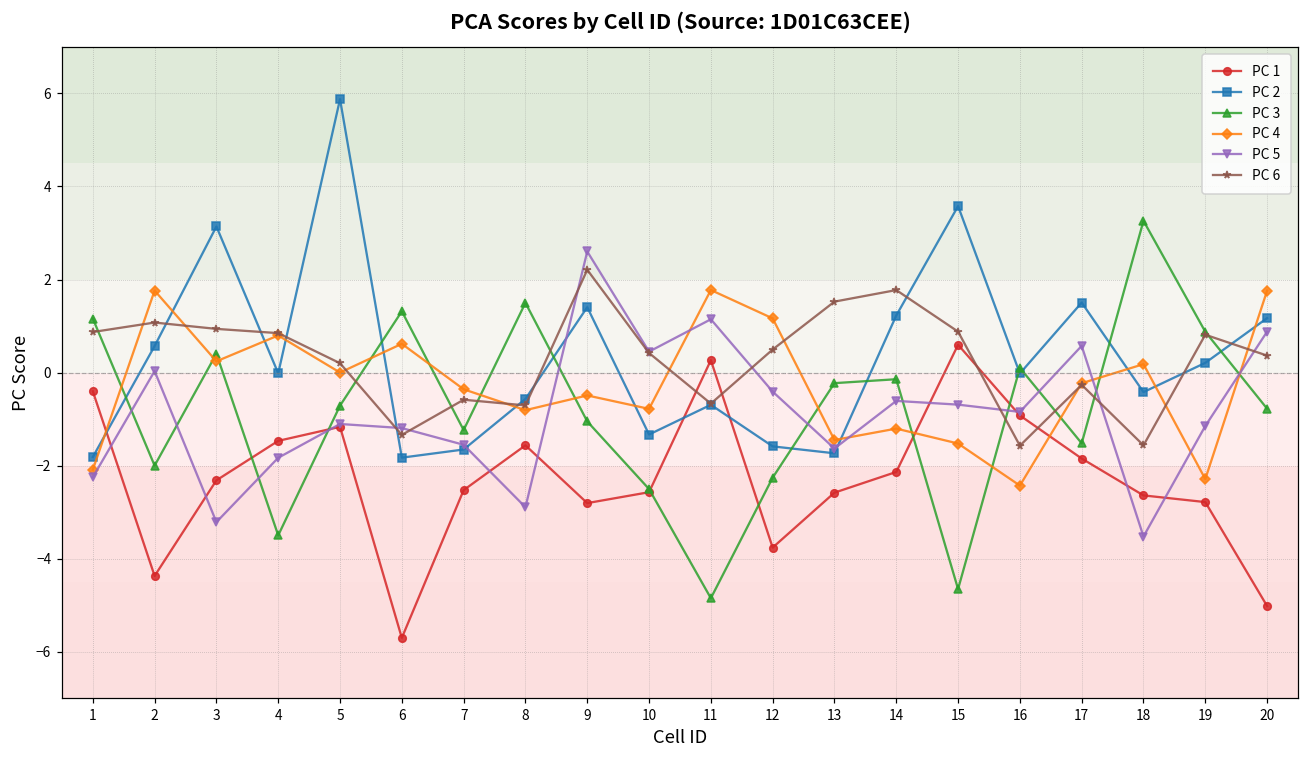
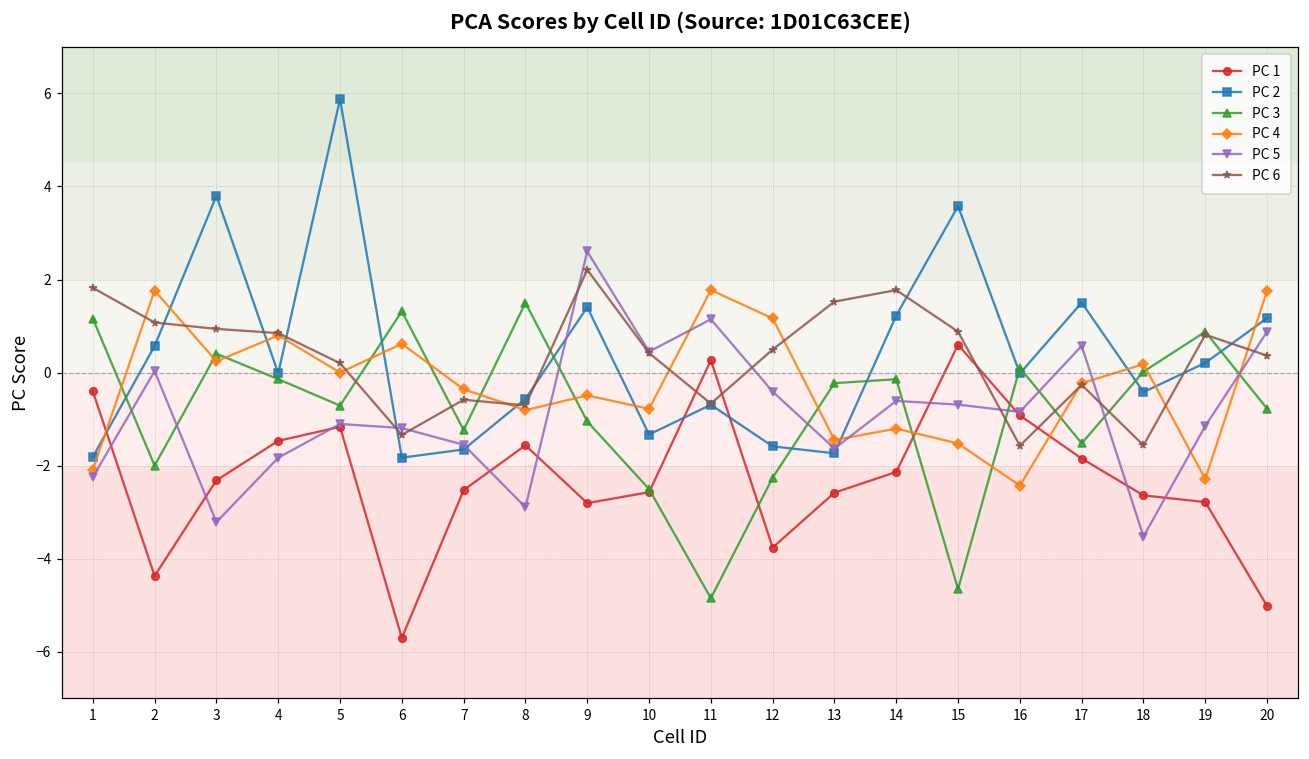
  {
    "PC 1": {
      "1": -0.4,
      "2": -4.4,
      "3": -2.3,
      "4": -1.5,
      "5": -1.2,
      "6": -5.7,
      "7": -2.5,
      "8": -1.6,
      "9": -2.8,
      "10": -2.6,
      "11": 0.3,
      "12": -3.8,
      "13": -2.6,
      "14": -2.1,
      "15": 0.6,
      "16": -0.9,
      "17": -1.8,
      "18": -2.6,
      "19": -2.8,
      "20": -5.0
    },
    "PC 2": {
      "1": -1.8,
      "2": 0.6,
-     "3": 3.1,
+     "3": 3.8,
      "4": 0.0,
      "5": 5.9,
      "6": -1.8,
      "7": -1.7,
      "8": -0.6,
      "9": 1.4,
      "10": -1.3,
      "12": -1.6,
      "13": -1.7,
      "14": 1.2,
      "15": 3.6,
      "16": 0.0,
      "17": 1.5,
      "18": -0.4,
      "19": 0.2,
      "20": 1.2
    },
    "PC 3": {
      "1": 1.2,
      "2": -2.0,
      "3": 0.4,
-     "4": -3.5,
+     "4": -0.1,
      "5": -0.7,
      "6": 1.3,
      "7": -1.2,
      "8": 1.5,
      "9": -1.1,
      "10": -2.5,
      "11": -4.9,
      "12": -2.3,
      "13": -0.2,
      "14": -0.1,
      "15": -4.7,
      "16": 0.1,
      "17": -1.5,
-     "18": 3.3,
+     "18": 0.0,
      "19": 0.9,
      "20": -0.8
    },
    "PC 4": {
      "1": -2.1,
      "2": 1.8,
      "3": 0.2,
      "5": 0.0,
      "6": 0.6,
      "7": -0.4,
      "8": -0.8,
      "9": -0.5,
      "10": -0.8,
      "11": 1.8,
      "12": 1.2,
      "13": -1.5,
      "14": -1.2,
      "15": -1.5,
      "16": -2.4,
      "18": 0.2,
      "19": -2.3,
      "20": 1.8
    },
    "PC 5": {
      "1": -2.3,
      "2": 0.0,
      "3": -3.2,
      "4": -1.8,
      "5": -1.1,
      "6": -1.2,
      "7": -1.6,
      "8": -2.9,
      "9": 2.6,
      "11": 1.1,
      "12": -0.4,
      "13": -1.6,
      "14": -0.6,
      "15": -0.7,
      "16": -0.8,
      "17": 0.6,
      "18": -3.5,
      "19": -1.1,
      "20": 0.9
    },
    "PC 6": {
-     "1": 0.9,
+     "1": 1.8,
      "2": 1.1,
      "3": 0.9,
      "5": 0.2,
      "6": -1.3,
      "7": -0.6,
      "8": -0.7,
      "9": 2.2,
      "12": 0.5,
      "13": 1.5,
      "14": 1.8,
      "15": 0.9,
      "16": -1.6,
      "18": -1.6,
      "19": 0.8,
      "20": 0.4
    }
  }
